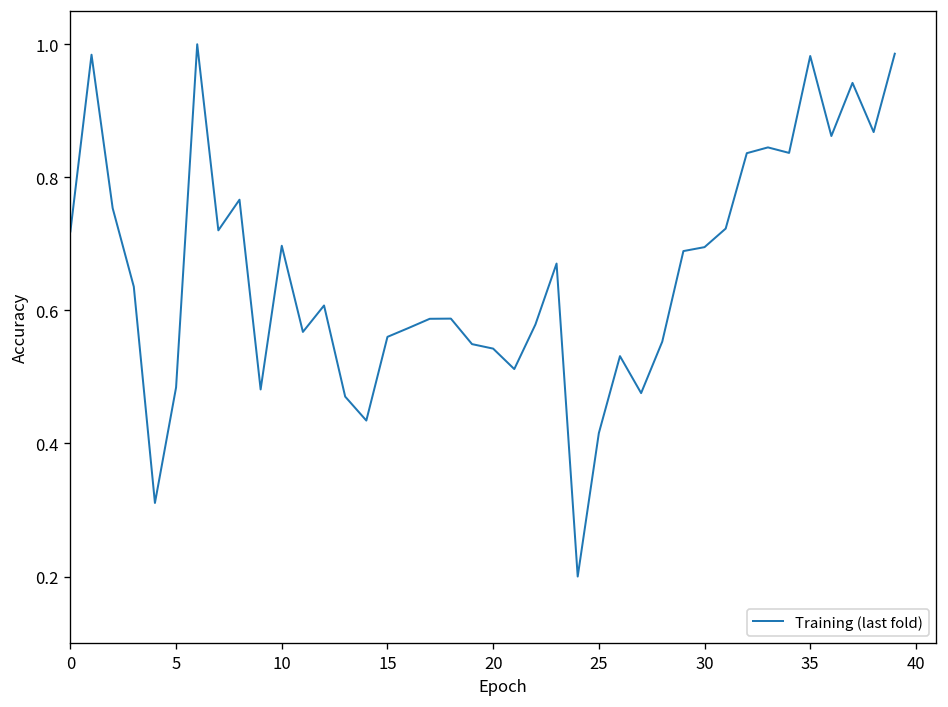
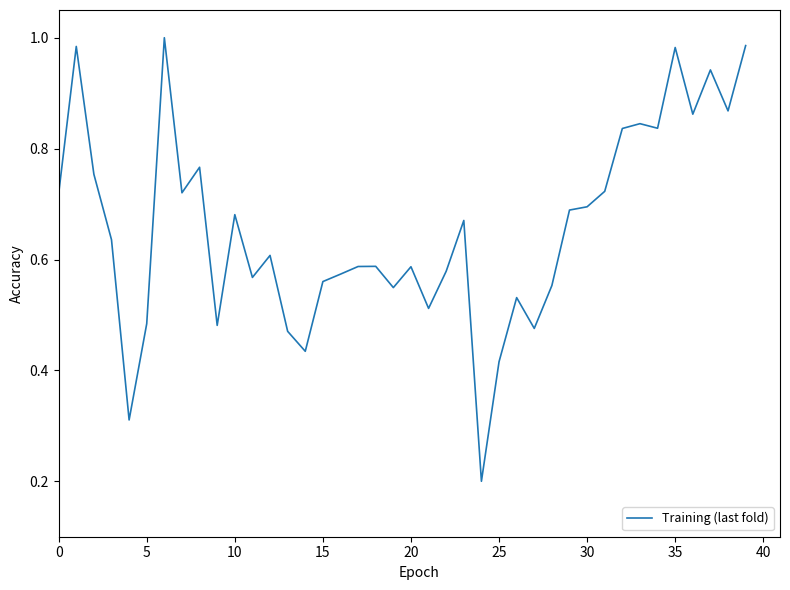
  {
    "0": 0.72,
    "5": 0.48,
-   "10": 0.70,
+   "10": 0.68,
    "15": 0.56,
-   "20": 0.54,
+   "20": 0.59,
    "25": 0.42,
    "30": 0.70,
    "35": 0.98
  }
